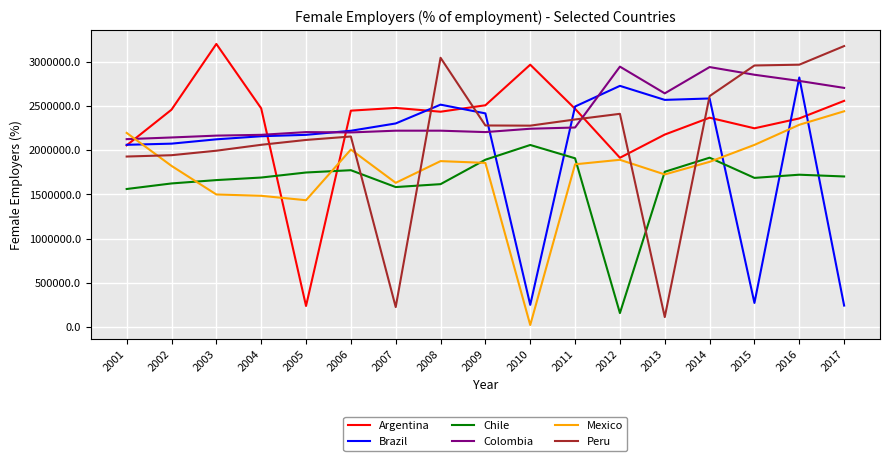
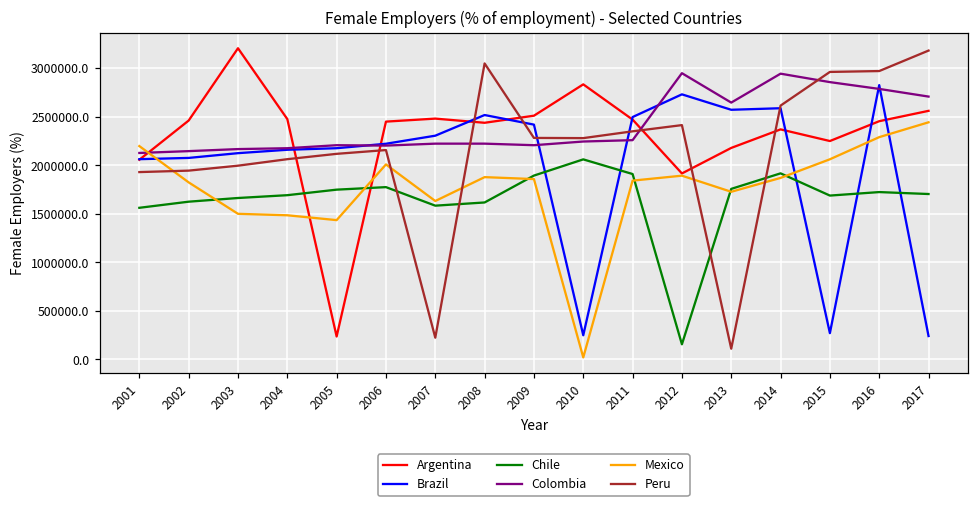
  {
    "Argentina": {
      "2002": 2500000,
      "2003": 3200000,
      "2004": 2500000,
      "2005": 200000,
      "2006": 2400000,
      "2007": 2500000,
      "2008": 2400000,
      "2009": 2500000,
-     "2010": 3000000,
+     "2010": 2800000,
      "2013": 2200000,
      "2014": 2400000,
      "2015": 2200000,
-     "2016": 2400000,
+     "2016": 2500000,
      "2017": 2600000
    },
    "Brazil": {
      "2002": 2100000,
      "2003": 2100000,
      "2005": 2200000,
      "2007": 2300000,
      "2008": 2500000,
      "2009": 2400000,
      "2010": 200000,
      "2012": 2700000,
      "2013": 2600000,
      "2015": 300000,
      "2016": 2800000,
      "2017": 200000
    },
    "Chile": {
      "2001": 1600000,
      "2002": 1600000,
      "2003": 1700000,
      "2004": 1700000,
      "2005": 1700000,
      "2006": 1800000,
      "2007": 1600000,
      "2008": 1600000,
      "2009": 1900000,
      "2010": 2100000,
      "2011": 1900000,
      "2012": 200000,
      "2013": 1800000,
      "2014": 1900000,
      "2015": 1700000,
      "2016": 1700000,
      "2017": 1700000
    },
    "Colombia": {
      "2001": 2100000,
      "2002": 2100000,
      "2003": 2200000,
      "2005": 2200000,
      "2007": 2200000,
      "2008": 2200000,
      "2009": 2200000,
      "2010": 2200000,
      "2011": 2300000,
      "2012": 2900000,
      "2013": 2600000,
      "2014": 2900000,
      "2015": 2900000,
      "2016": 2800000,
      "2017": 2700000
    },
    "Mexico": {
      "2001": 2200000,
      "2002": 1800000,
      "2003": 1500000,
      "2004": 1500000,
      "2005": 1400000,
      "2006": 2000000,
      "2007": 1600000,
      "2008": 1900000,
      "2009": 1900000,
      "2010": 0,
      "2011": 1800000,
      "2013": 1700000,
      "2014": 1900000,
      "2015": 2100000,
      "2016": 2300000,
      "2017": 2400000
    },
    "Peru": {
      "2001": 1900000,
      "2002": 1900000,
      "2003": 2000000,
      "2004": 2100000,
      "2005": 2100000,
      "2006": 2200000,
      "2007": 200000,
      "2008": 3000000,
      "2009": 2300000,
      "2010": 2300000,
      "2011": 2300000,
      "2012": 2400000,
      "2013": 100000,
      "2015": 3000000,
      "2016": 3000000,
      "2017": 3200000
    }
  }
